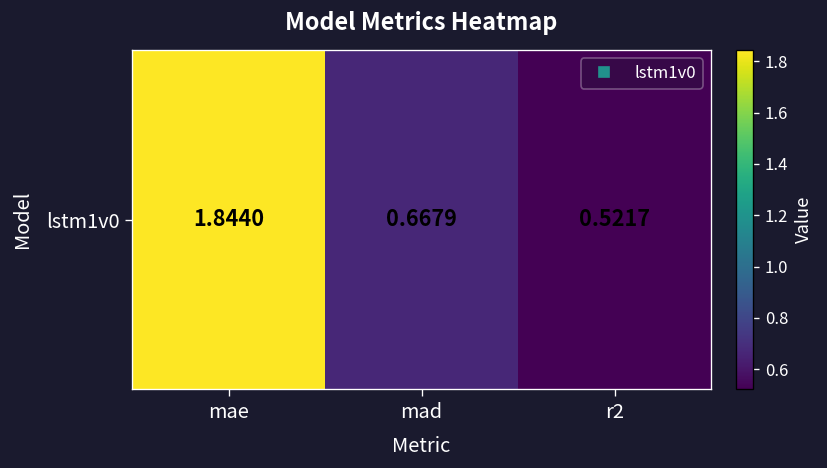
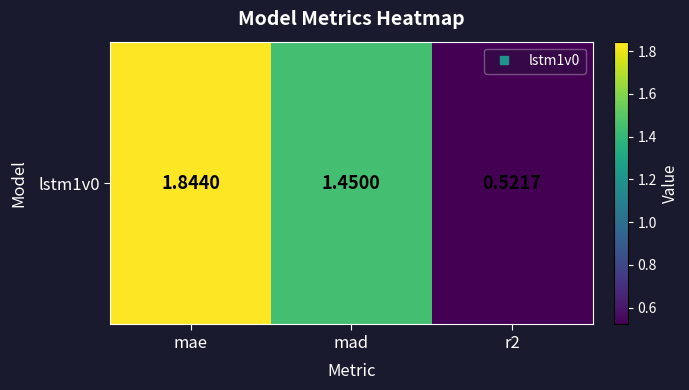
  {
    "lstm1v0": {
      "mae": 1.8440,
-     "mad": 0.6679,
+     "mad": 1.4500,
      "r2": 0.5217
    }
  }
